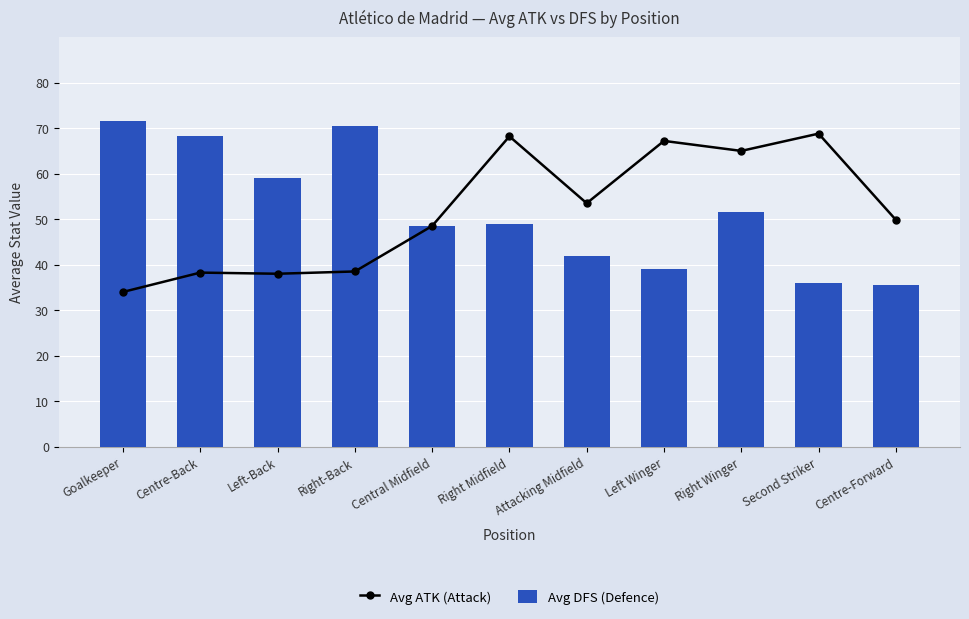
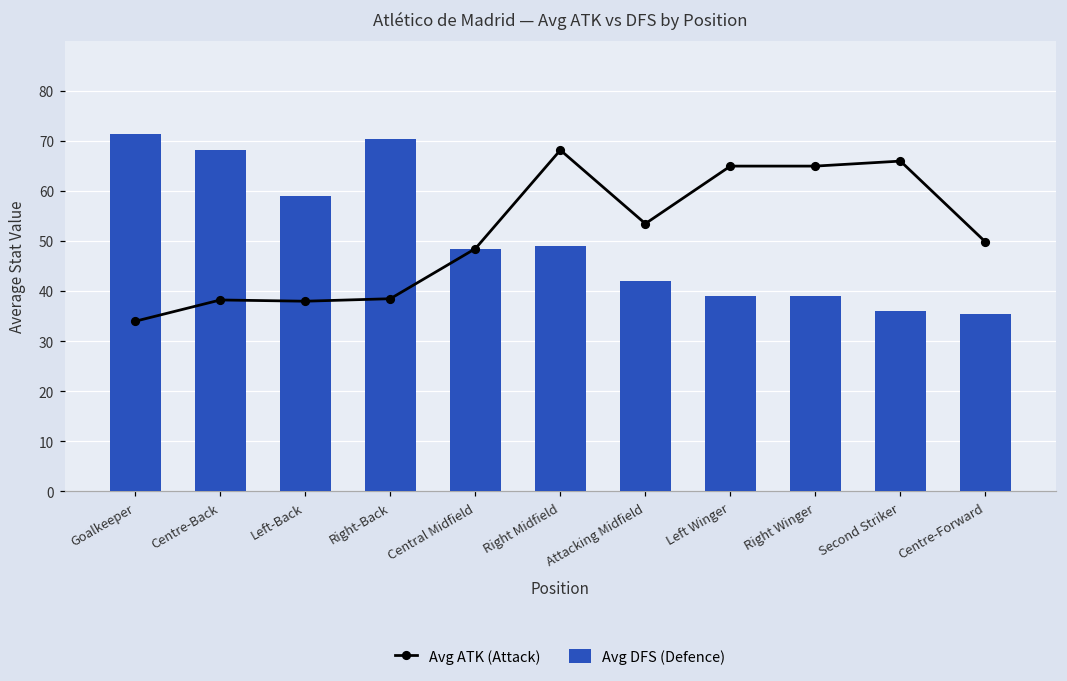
  {
    "Avg ATK (Attack)": {
      "Goalkeeper": 34,
      "Centre-Back": 38,
      "Left-Back": 38,
      "Right-Back": 39,
      "Central Midfield": 49,
      "Right Midfield": 68,
      "Attacking Midfield": 54,
-     "Left Winger": 67,
+     "Left Winger": 65,
      "Right Winger": 65,
-     "Second Striker": 69,
+     "Second Striker": 66,
      "Centre-Forward": 50
    },
    "Avg DFS (Defence)": {
      "Goalkeeper": 72,
      "Centre-Back": 68,
      "Left-Back": 59,
      "Right-Back": 70,
      "Central Midfield": 49,
      "Right Midfield": 49,
      "Attacking Midfield": 42,
      "Left Winger": 39,
-     "Right Winger": 52,
+     "Right Winger": 39,
      "Second Striker": 36,
      "Centre-Forward": 36
    }
  }
